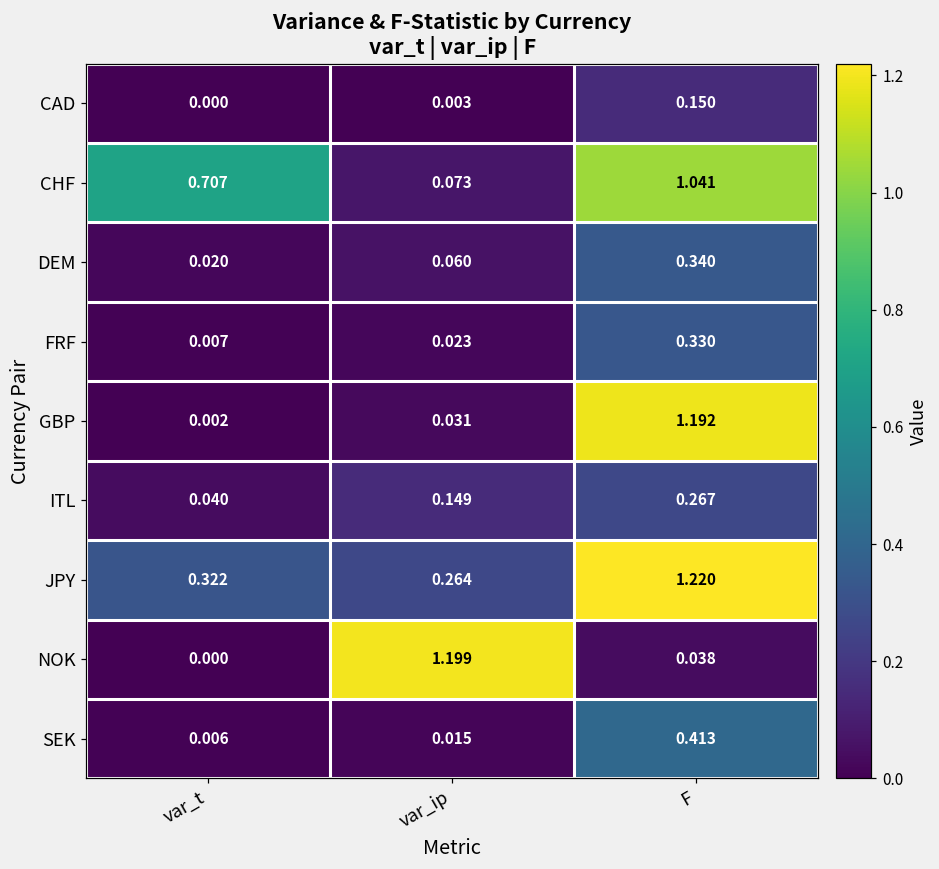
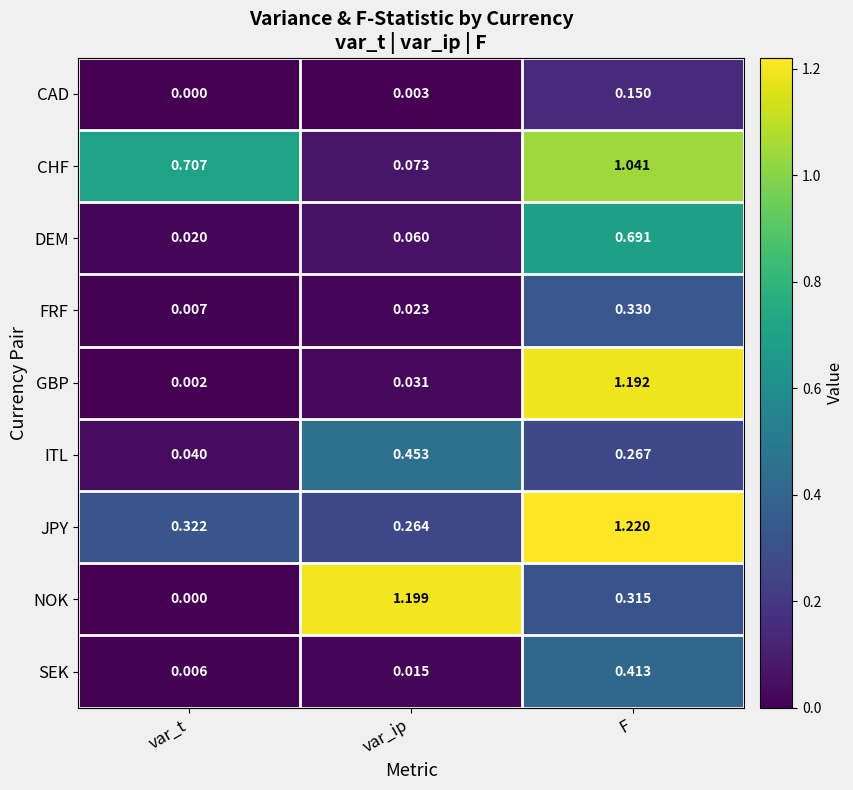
  {
    "CAD": {
      "var_t": 0.000,
      "var_ip": 0.003,
      "F": 0.150
    },
    "CHF": {
      "var_t": 0.707,
      "var_ip": 0.073,
      "F": 1.041
    },
    "DEM": {
      "var_t": 0.020,
      "var_ip": 0.060,
-     "F": 0.340
+     "F": 0.691
    },
    "FRF": {
      "var_t": 0.007,
      "var_ip": 0.023,
      "F": 0.330
    },
    "GBP": {
      "var_t": 0.002,
      "var_ip": 0.031,
      "F": 1.192
    },
    "ITL": {
      "var_t": 0.040,
-     "var_ip": 0.149,
+     "var_ip": 0.453,
      "F": 0.267
    },
    "JPY": {
      "var_t": 0.322,
      "var_ip": 0.264,
      "F": 1.220
    },
    "NOK": {
      "var_t": 0.000,
      "var_ip": 1.199,
-     "F": 0.038
+     "F": 0.315
    },
    "SEK": {
      "var_t": 0.006,
      "var_ip": 0.015,
      "F": 0.413
    }
  }
